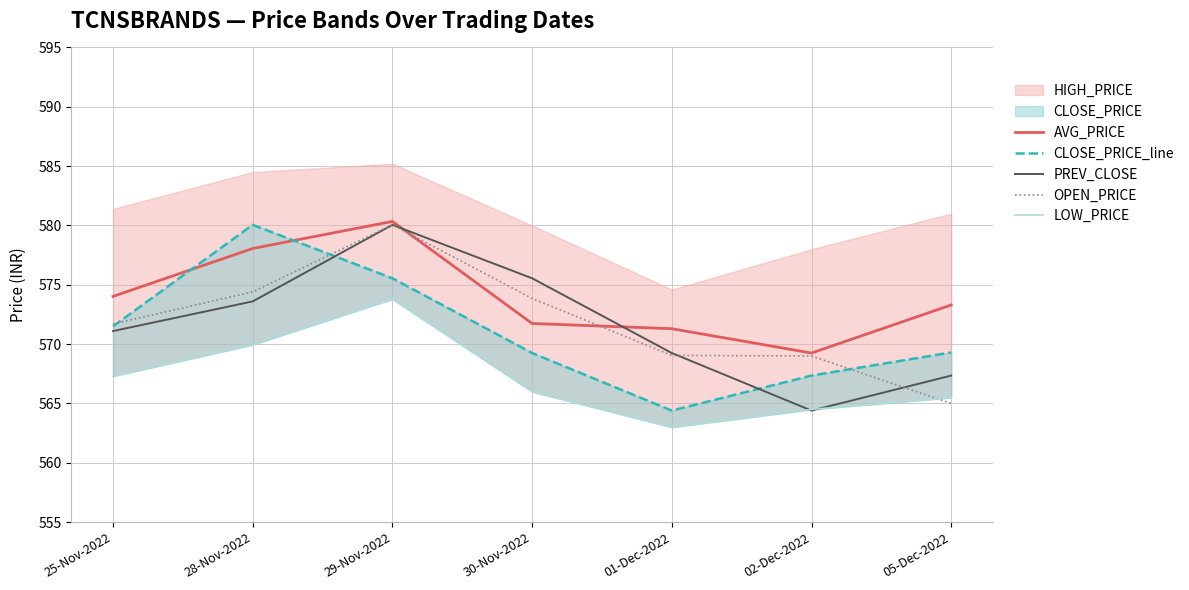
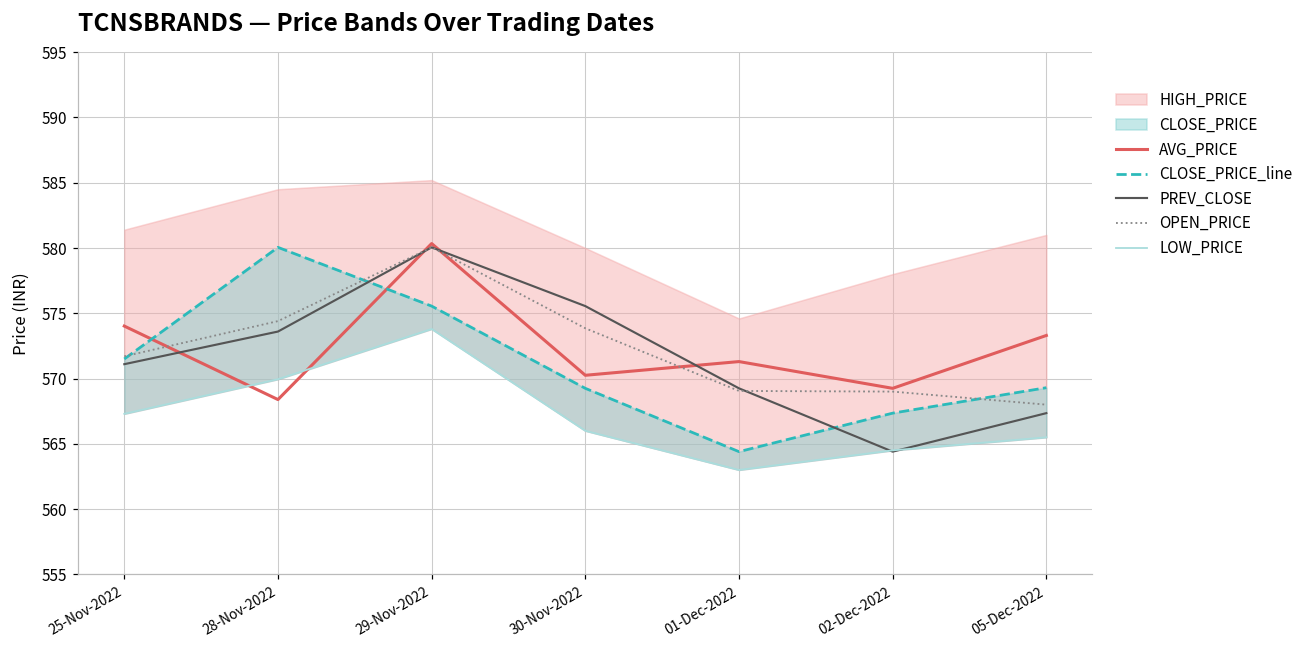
  {
    "AVG_PRICE": {
      "25-Nov-2022": 574.0,
-     "28-Nov-2022": 578.1,
+     "28-Nov-2022": 568.4,
      "29-Nov-2022": 580.3,
-     "30-Nov-2022": 571.7,
+     "30-Nov-2022": 570.3,
      "01-Dec-2022": 571.3,
      "02-Dec-2022": 569.3,
      "05-Dec-2022": 573.3
    },
    "PREV_CLOSE": {
      "25-Nov-2022": 571.1,
      "28-Nov-2022": 573.6,
      "30-Nov-2022": 575.6,
      "05-Dec-2022": 567.4
    },
    "OPEN_PRICE": {
      "28-Nov-2022": 574.4,
      "30-Nov-2022": 574,
      "02-Dec-2022": 569,
-     "05-Dec-2022": 565
+     "05-Dec-2022": 568
    }
  }
